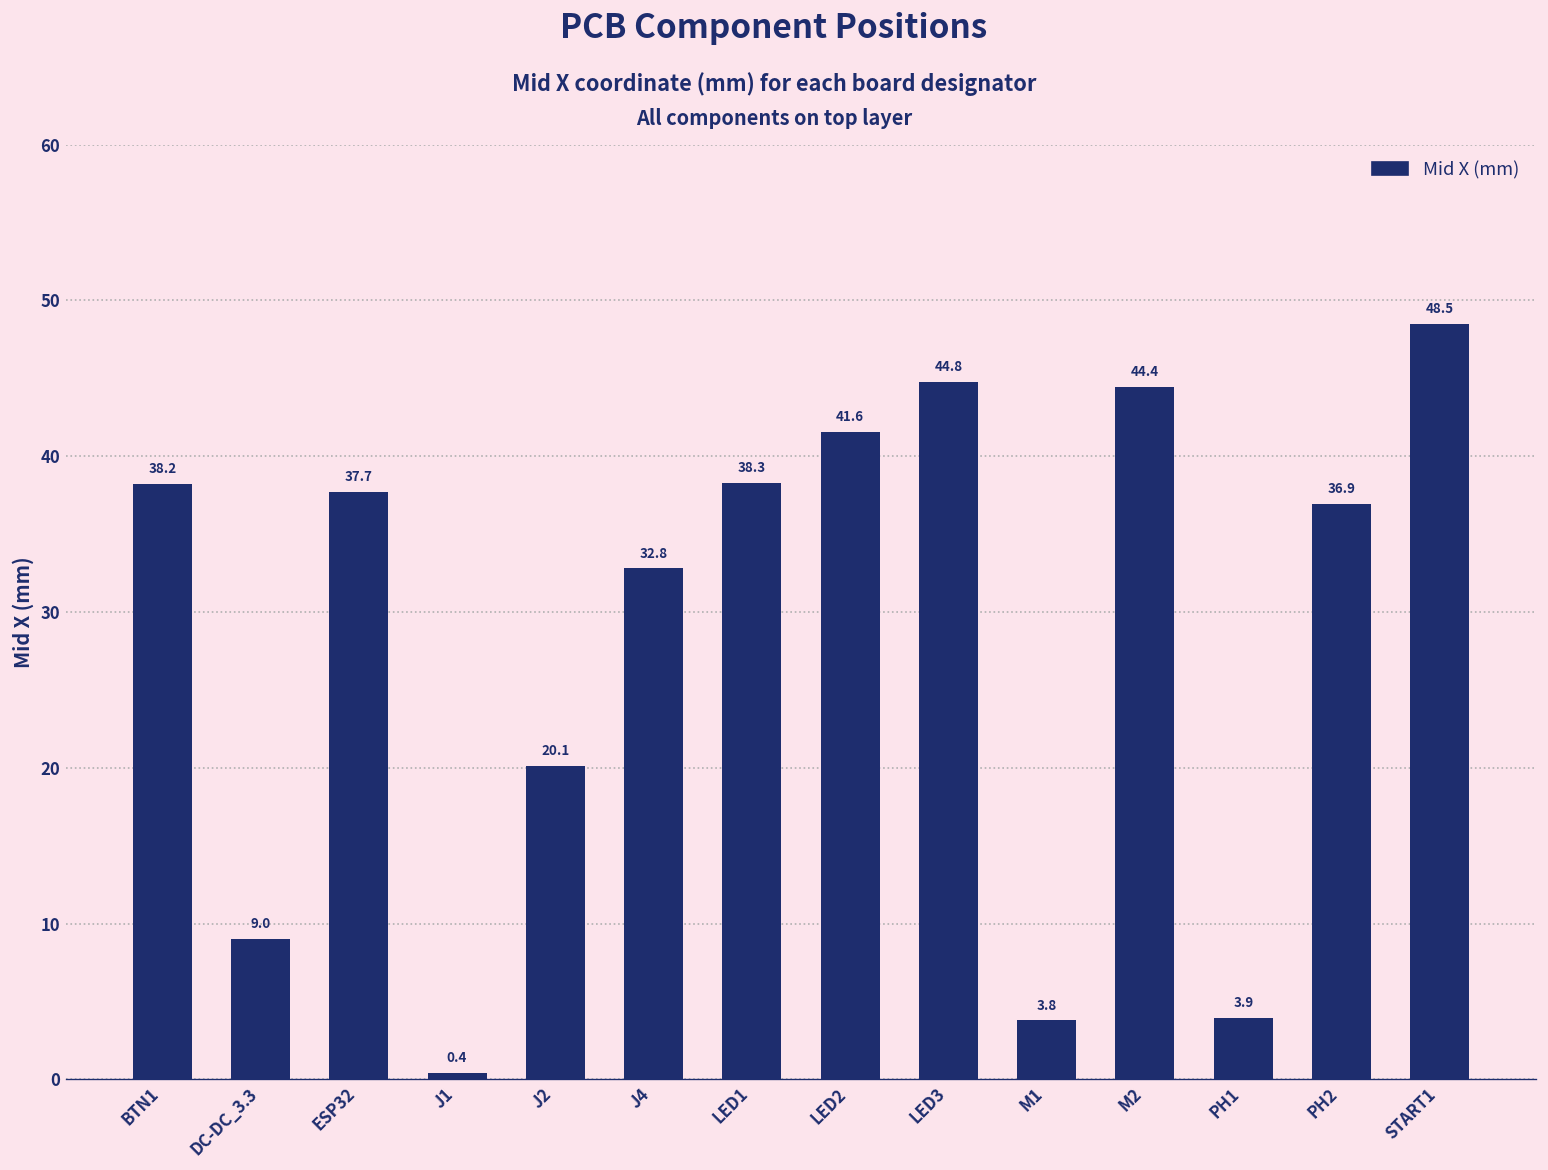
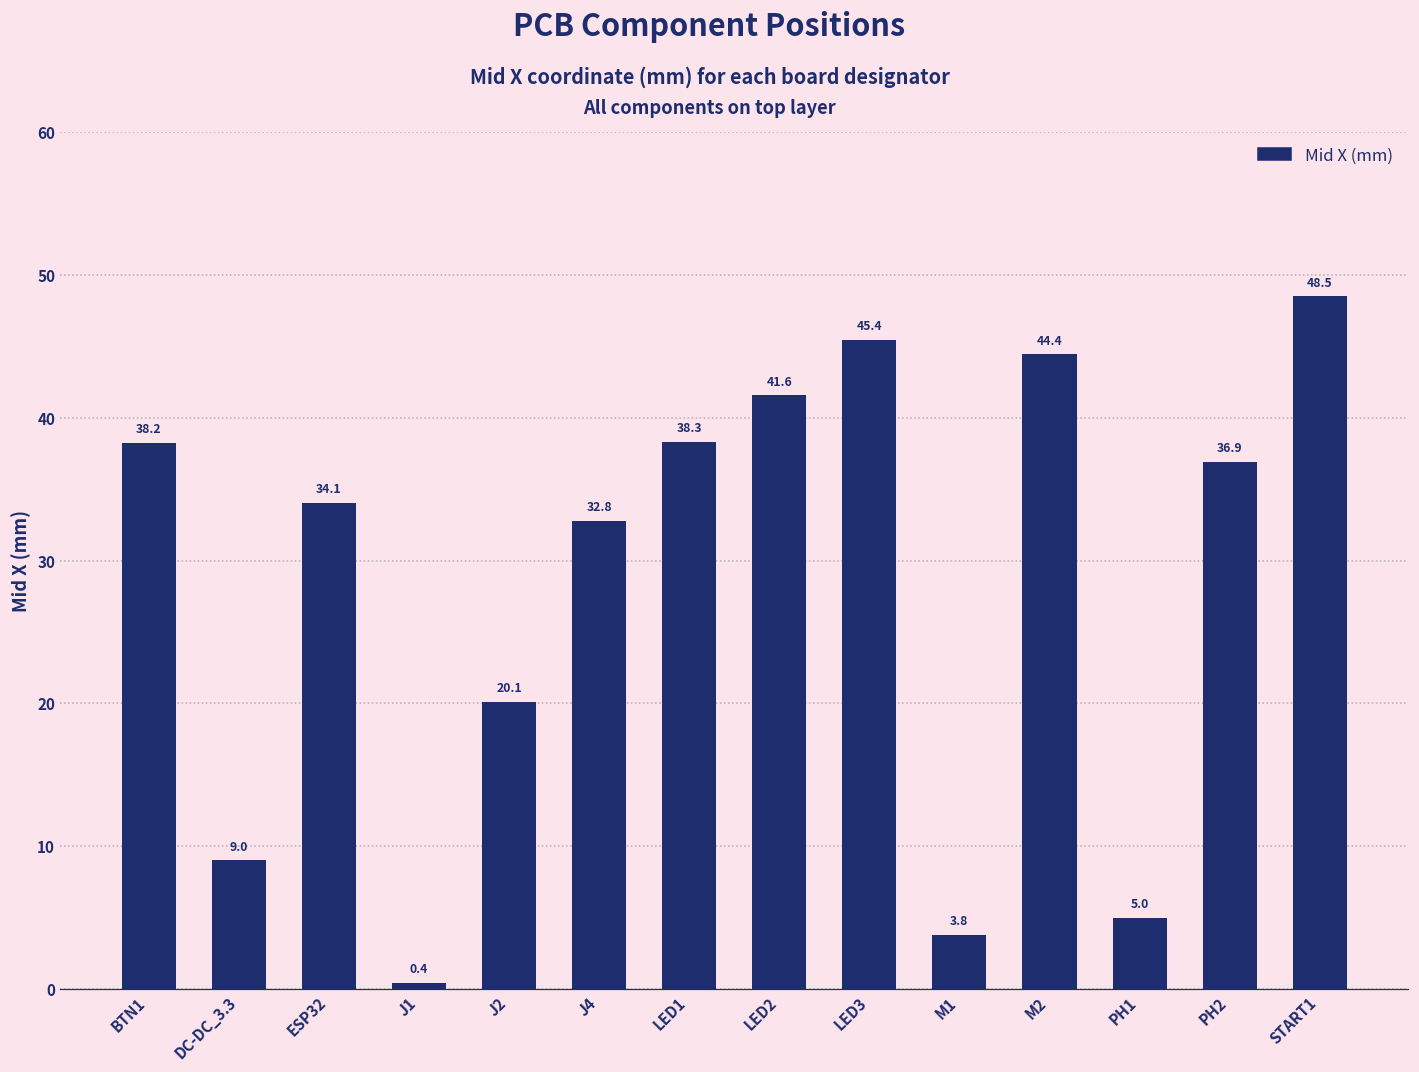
  {
    "BTN1": 38.2,
    "DC-DC_3.3": 9.0,
-   "ESP32": 37.7,
+   "ESP32": 34.1,
    "J1": 0.4,
    "J2": 20.1,
    "J4": 32.8,
    "LED1": 38.3,
    "LED2": 41.6,
-   "LED3": 44.8,
+   "LED3": 45.4,
    "M1": 3.8,
    "M2": 44.4,
-   "PH1": 3.9,
+   "PH1": 5.0,
    "PH2": 36.9,
    "START1": 48.5
  }
